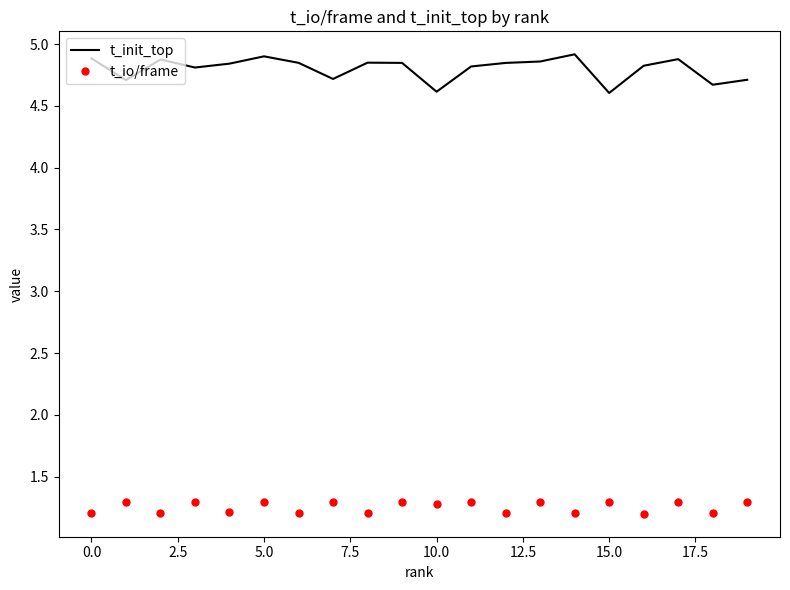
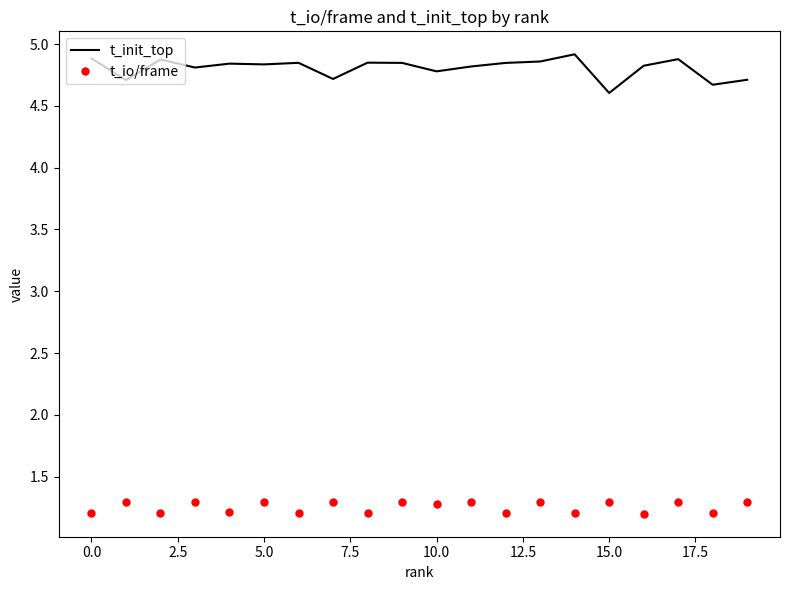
  {
    "t_init_top": {
-     "5.0": 4.90,
-     "10.0": 4.61,
+     "5.0": 4.84,
+     "10.0": 4.78,
      "15.0": 4.60
    },
    "t_io/frame": {
      "0.0": 1.21,
      "5.0": 1.30,
      "10.0": 1.28,
      "15.0": 1.30
    }
  }
